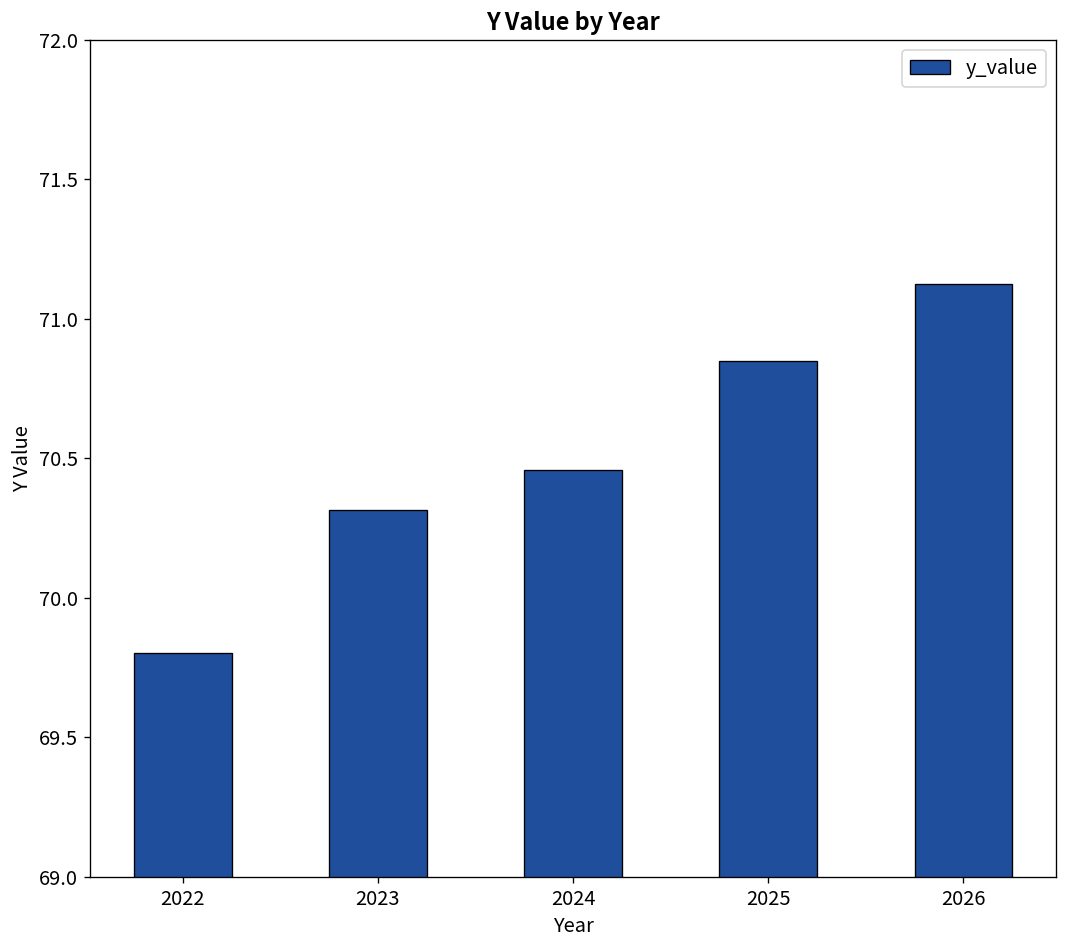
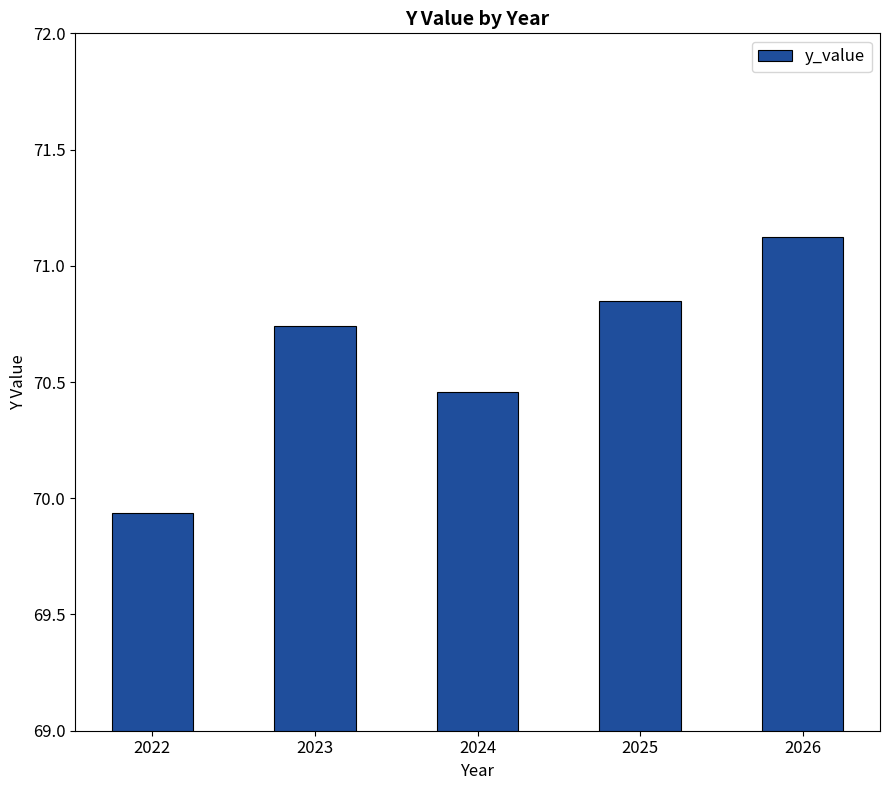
  {
-   "2022": 69.80,
-   "2023": 70.32,
+   "2022": 69.94,
+   "2023": 70.74,
    "2024": 70.46,
    "2025": 70.85,
    "2026": 71.12
  }
